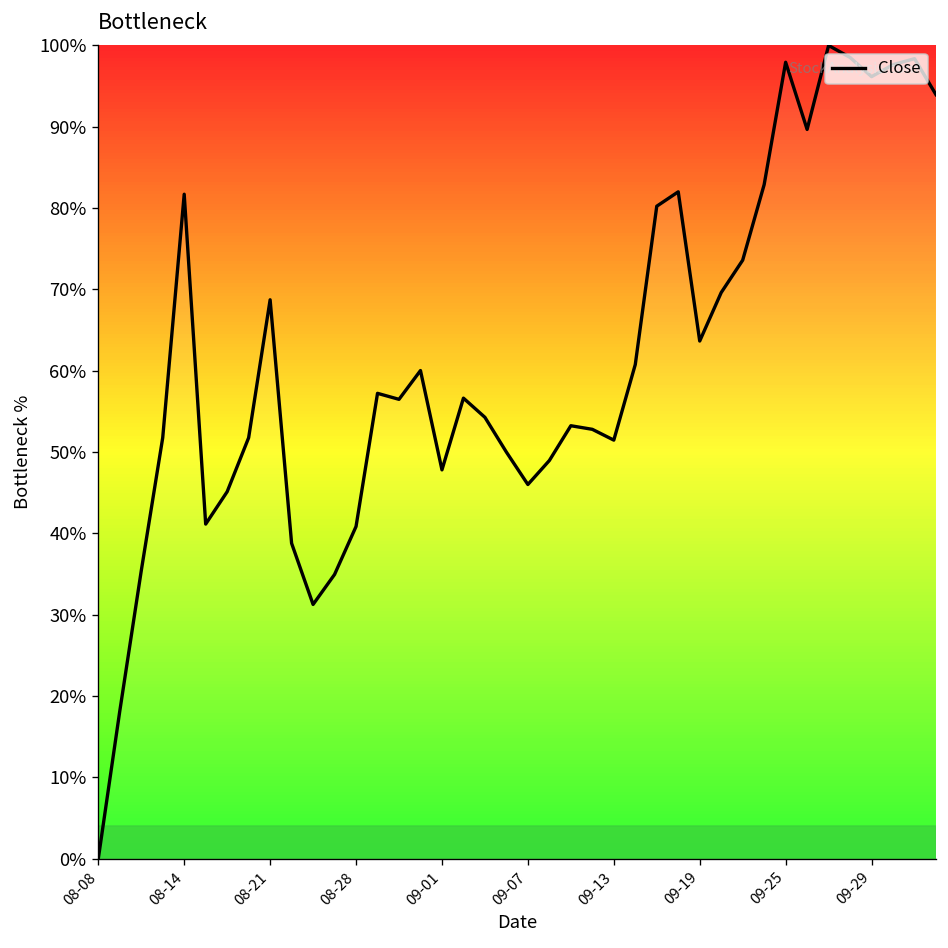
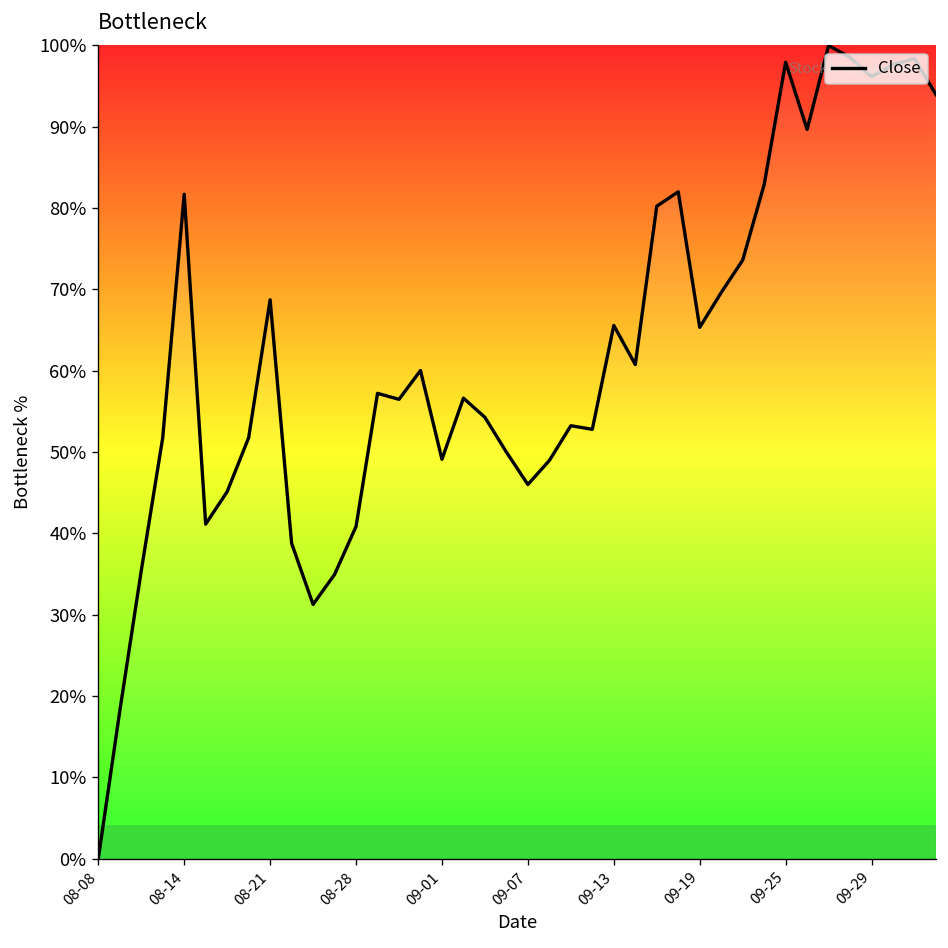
  {
    "08-14": "82%",
    "08-21": "69%",
    "08-28": "41%",
-   "09-01": "48%",
+   "09-01": "49%",
    "09-07": "46%",
-   "09-13": "51%",
-   "09-19": "64%",
+   "09-13": "66%",
+   "09-19": "65%",
    "09-25": "98%"
  }
